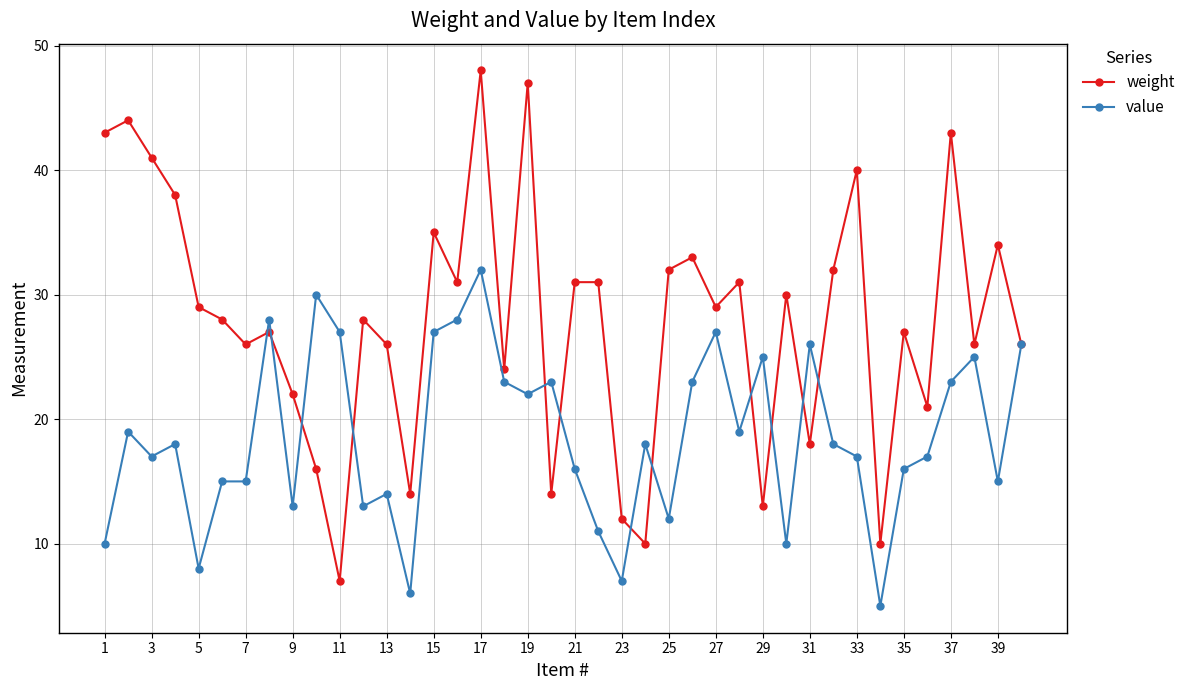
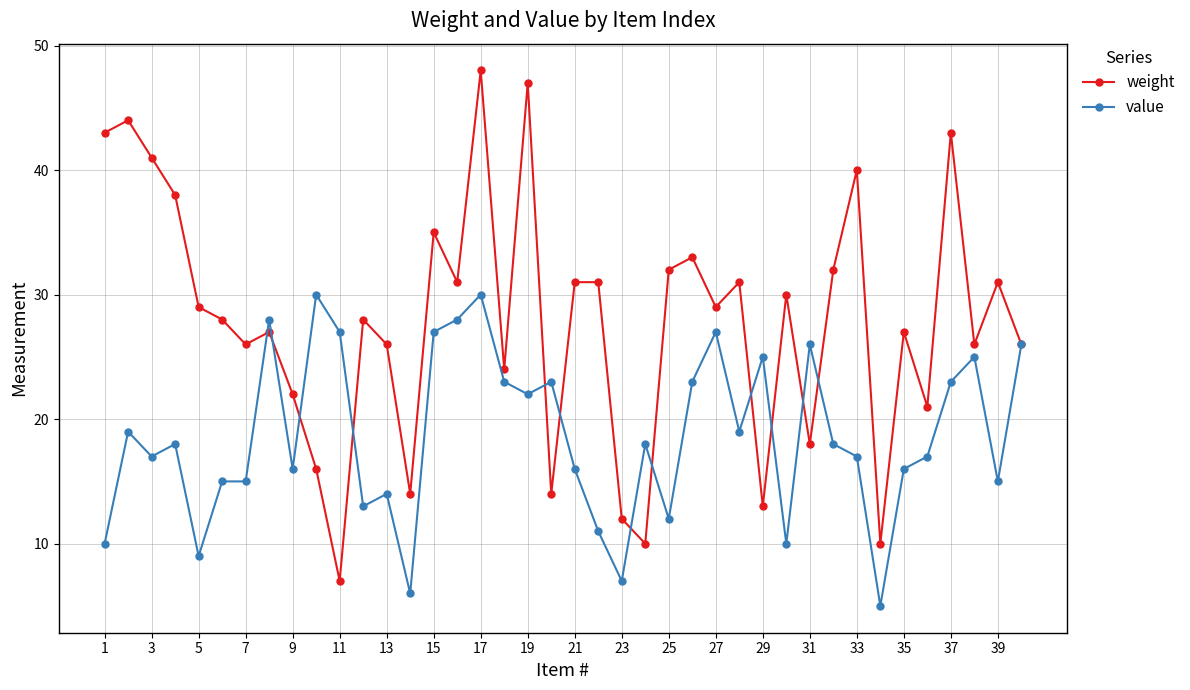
  {
    "weight": {
      "1": 43,
      "3": 41,
      "5": 29,
      "7": 26,
      "9": 22,
      "11": 7,
      "13": 26,
      "15": 35,
      "17": 48,
      "19": 47,
      "21": 31,
      "23": 12,
      "25": 32,
      "27": 29,
      "29": 13,
      "31": 18,
      "33": 40,
      "35": 27,
      "37": 43,
-     "39": 34
+     "39": 31
    },
    "value": {
      "1": 10,
      "3": 17,
-     "5": 8,
+     "5": 9,
      "7": 15,
-     "9": 13,
+     "9": 16,
      "11": 27,
      "13": 14,
      "15": 27,
-     "17": 32,
+     "17": 30,
      "19": 22,
      "21": 16,
      "23": 7,
      "25": 12,
      "27": 27,
      "29": 25,
      "31": 26,
      "33": 17,
      "35": 16,
      "37": 23,
      "39": 15
    }
  }
